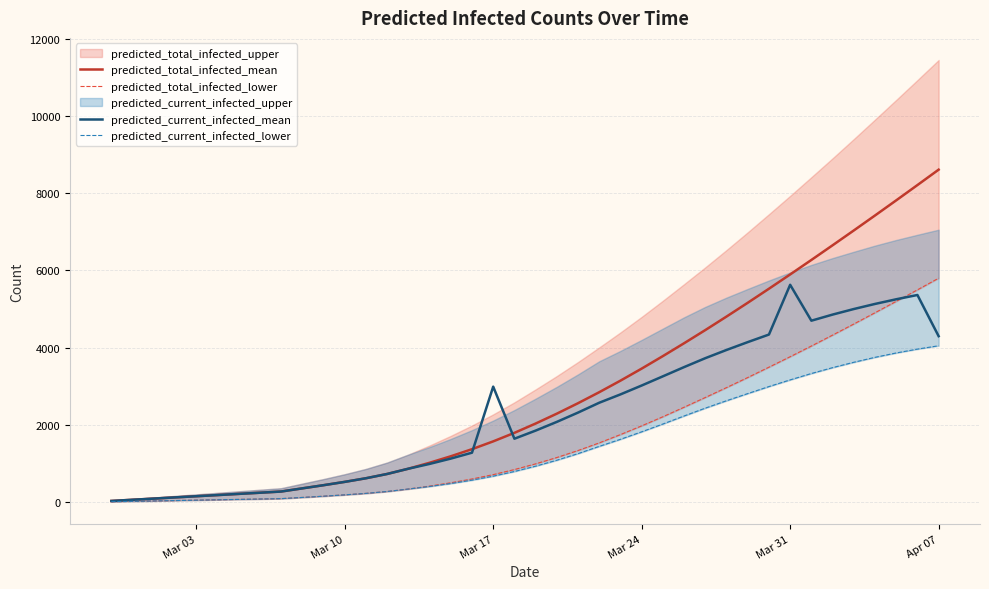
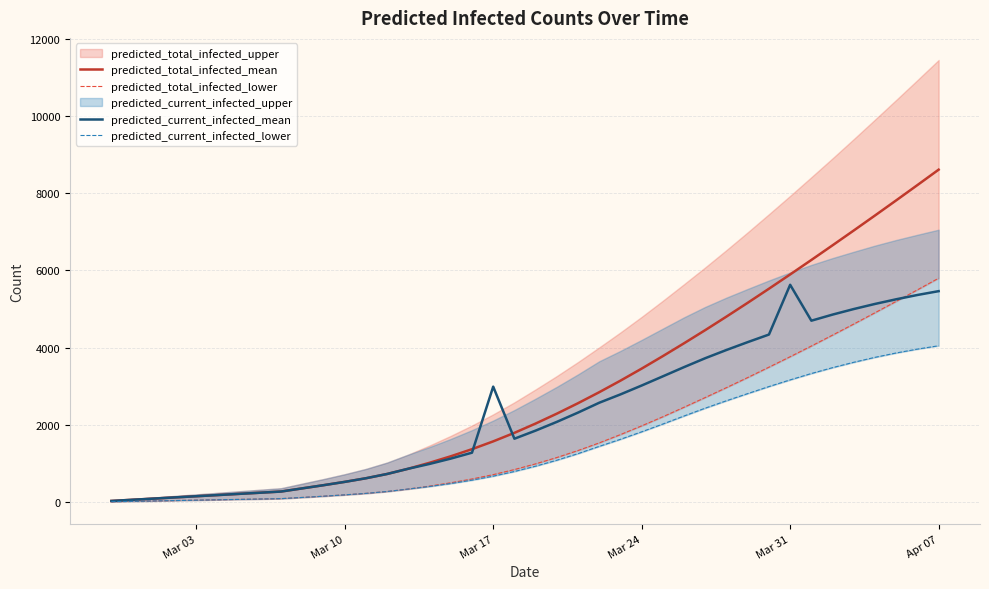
  {
    "predicted_current_infected_mean": {
      "Mar 17": 3000,
      "Mar 24": 3000,
      "Mar 31": 5600,
-     "Apr 07": 4300
+     "Apr 07": 5500
    }
  }
